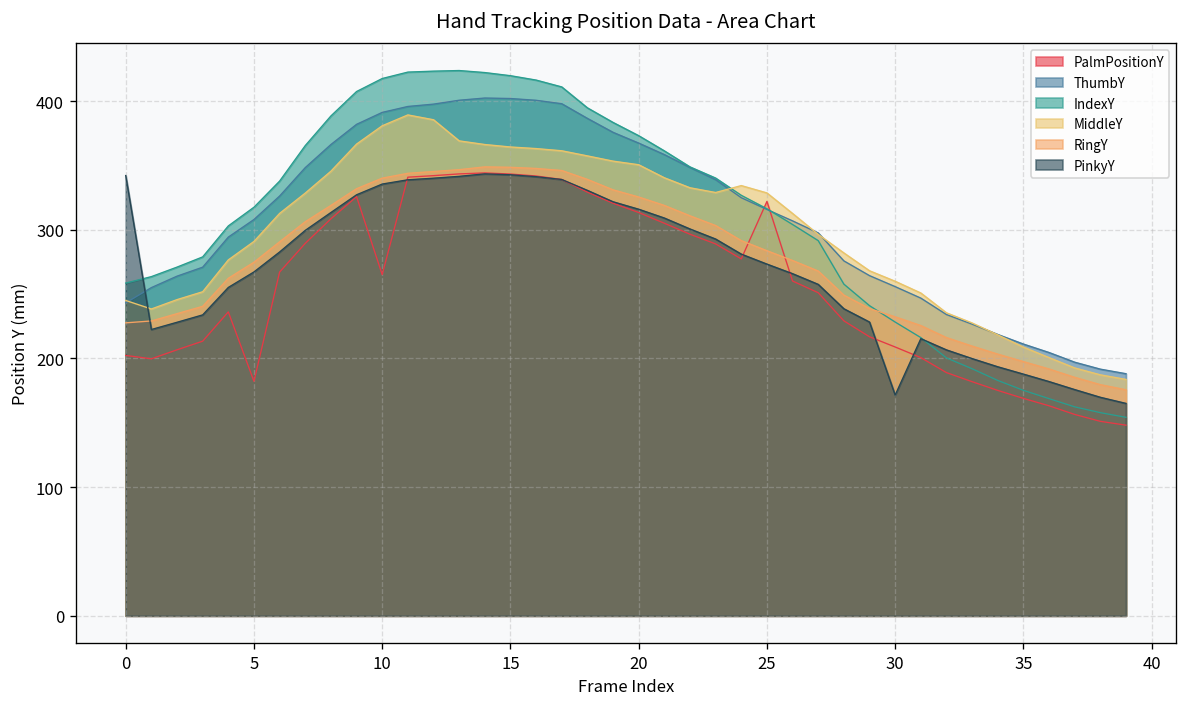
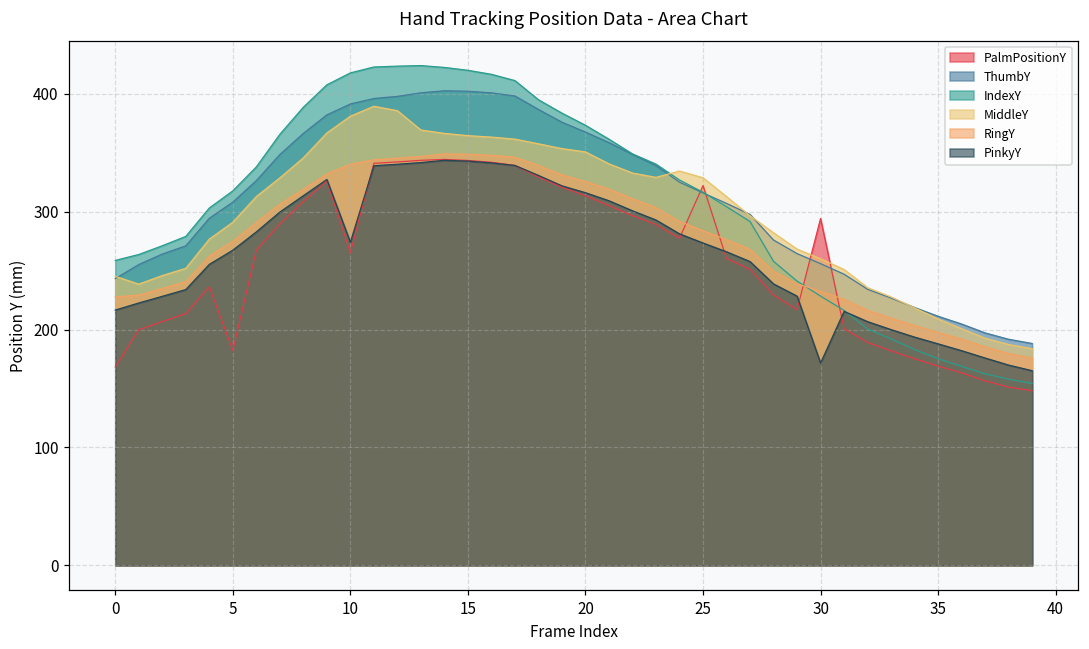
  {
    "PalmPositionY": {
-     "0": 202,
+     "0": 168,
      "5": 182,
      "10": 265,
      "20": 313,
      "25": 322,
-     "30": 209,
+     "30": 294,
      "35": 169
    },
    "PinkyY": {
-     "0": 342,
+     "0": 216,
      "5": 267,
-     "10": 336,
+     "10": 274,
      "20": 316,
      "25": 273,
      "30": 172,
      "35": 188
    }
  }
